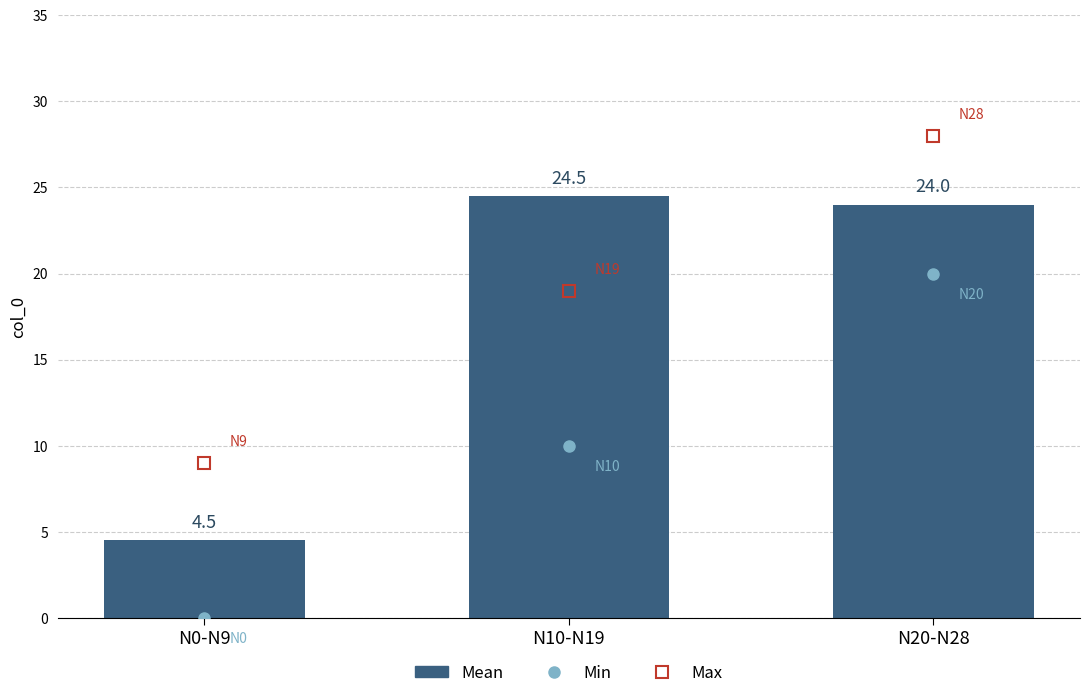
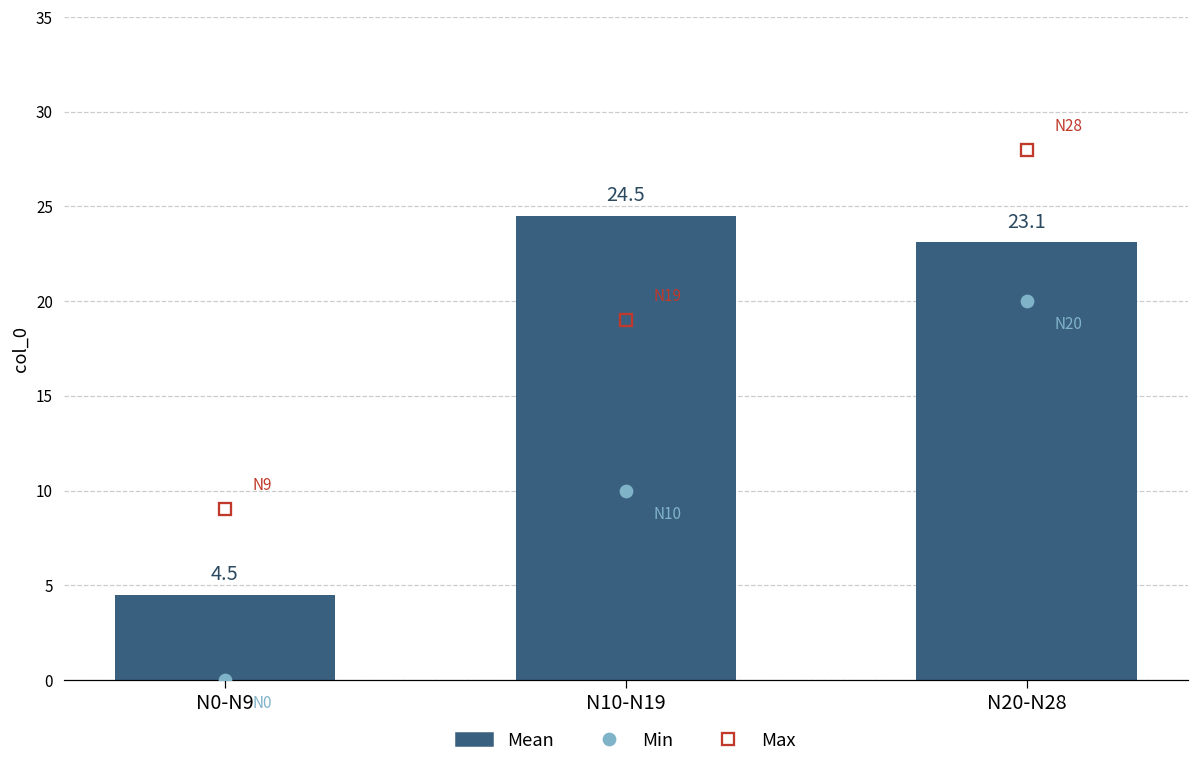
  {
    "Mean": {
      "N0-N9": 4.5,
      "N10-N19": 24.5,
-     "N20-N28": 24.0
+     "N20-N28": 23.1
    }
  }
